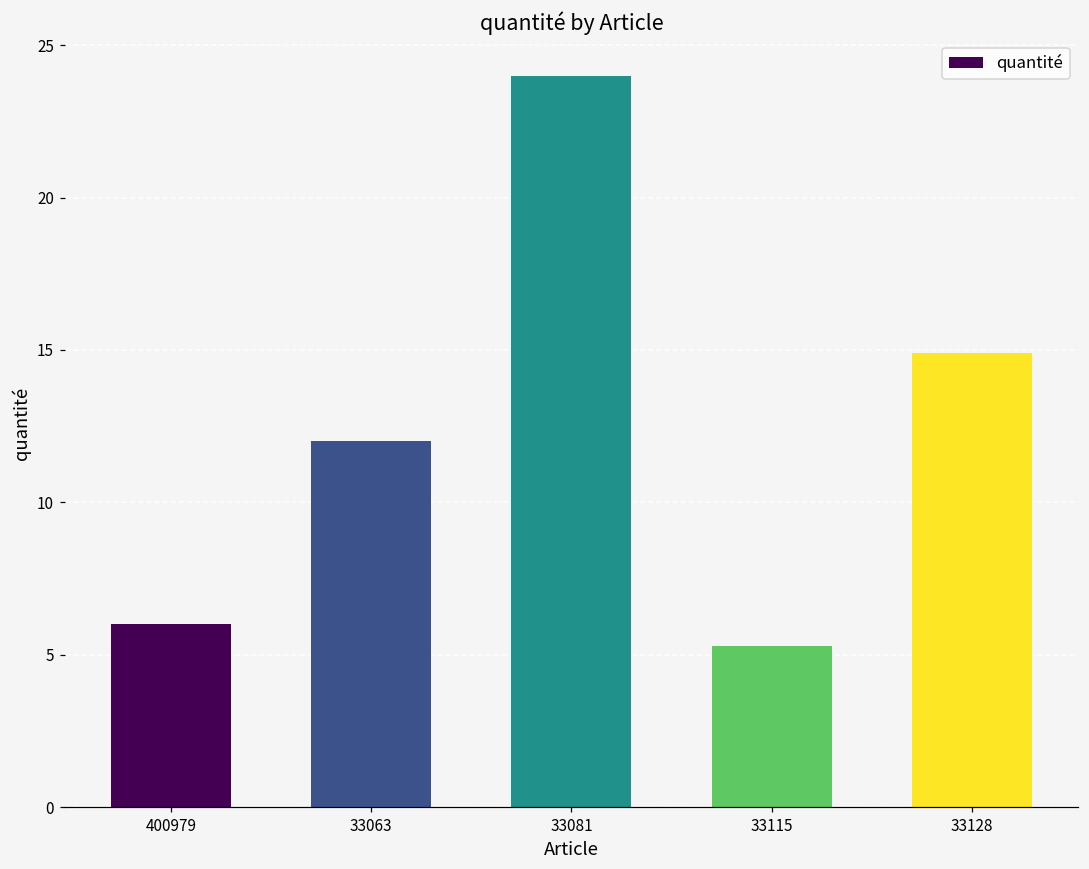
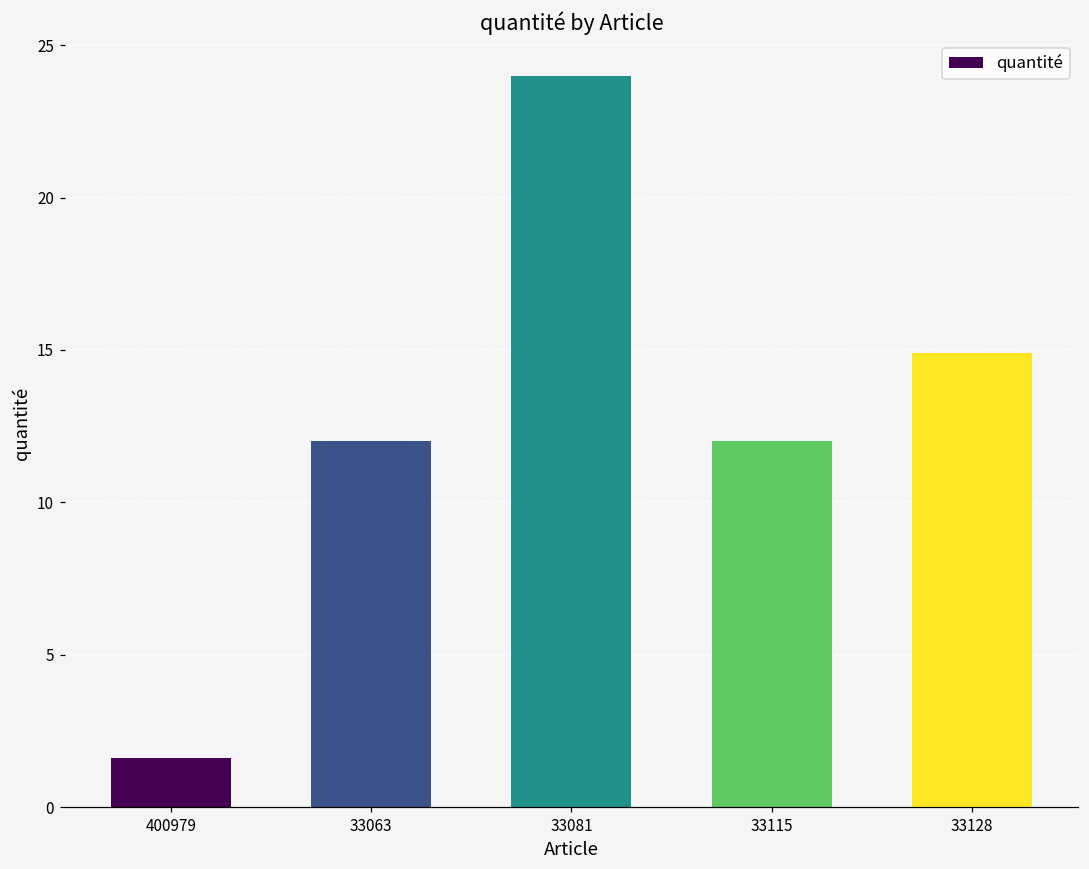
  {
-   "400979": 6.0,
+   "400979": 1.6,
    "33063": 12.0,
    "33081": 24.0,
-   "33115": 5.3,
+   "33115": 12.0,
    "33128": 14.9
  }
